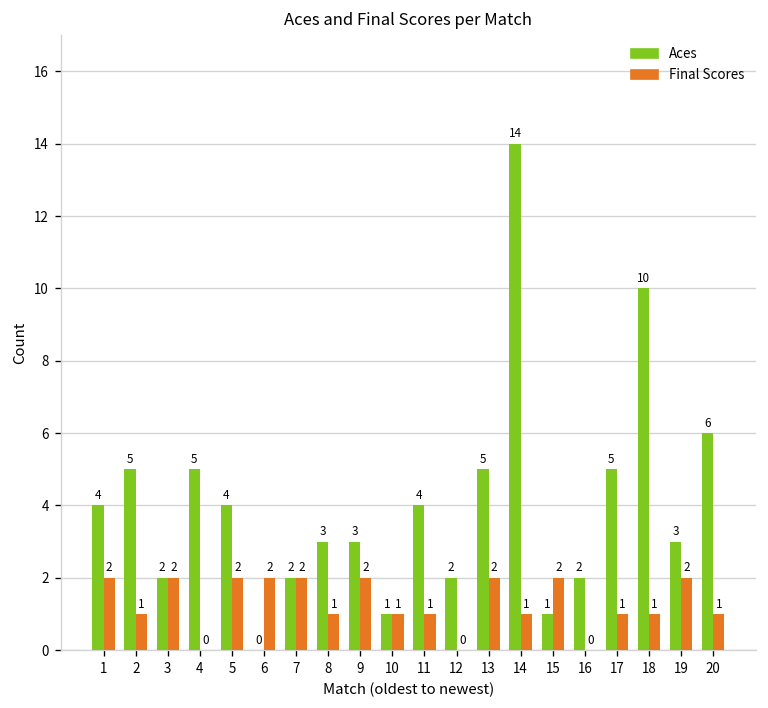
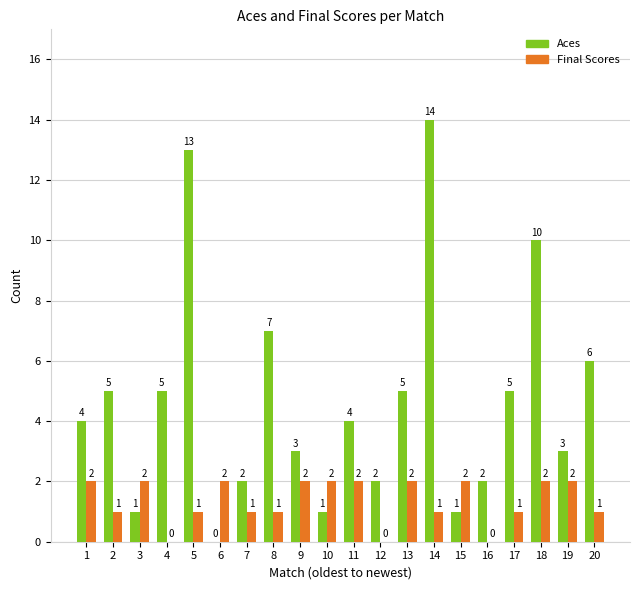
  {
    "Aces": {
      "1": 4,
      "2": 5,
-     "3": 2,
+     "3": 1,
      "4": 5,
-     "5": 4,
+     "5": 13,
      "6": 0,
      "7": 2,
-     "8": 3,
+     "8": 7,
      "9": 3,
      "10": 1,
      "11": 4,
      "12": 2,
      "13": 5,
      "14": 14,
      "15": 1,
      "16": 2,
      "17": 5,
      "18": 10,
      "19": 3,
      "20": 6
    },
    "Final Scores": {
      "1": 2,
      "2": 1,
      "3": 2,
      "4": 0,
-     "5": 2,
+     "5": 1,
      "6": 2,
-     "7": 2,
+     "7": 1,
      "8": 1,
      "9": 2,
-     "10": 1,
-     "11": 1,
+     "10": 2,
+     "11": 2,
      "12": 0,
      "13": 2,
      "14": 1,
      "15": 2,
      "16": 0,
      "17": 1,
-     "18": 1,
+     "18": 2,
      "19": 2,
      "20": 1
    }
  }
